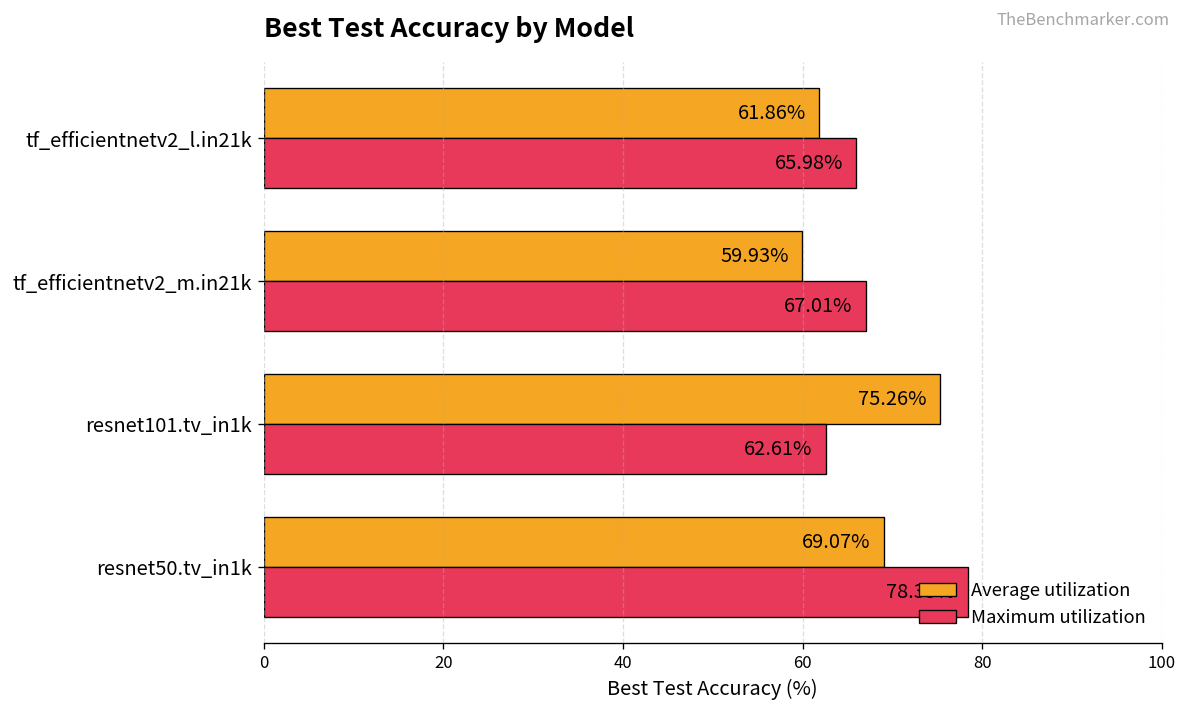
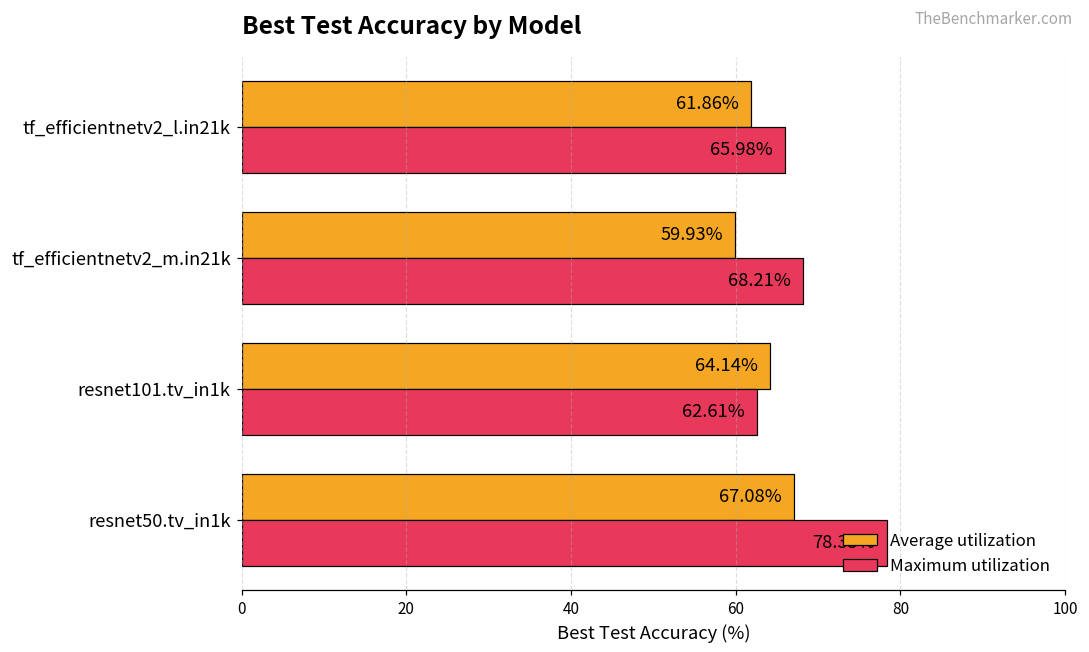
  {
    "Average utilization": {
      "tf_efficientnetv2_l.in21k": "61.86%",
      "tf_efficientnetv2_m.in21k": "59.93%",
-     "resnet101.tv_in1k": "75.26%",
-     "resnet50.tv_in1k": "69.07%"
+     "resnet101.tv_in1k": "64.14%",
+     "resnet50.tv_in1k": "67.08%"
    },
    "Maximum utilization": {
      "tf_efficientnetv2_l.in21k": "65.98%",
-     "tf_efficientnetv2_m.in21k": "67.01%",
+     "tf_efficientnetv2_m.in21k": "68.21%",
      "resnet101.tv_in1k": "62.61%",
      "resnet50.tv_in1k": "78.35%"
    }
  }
